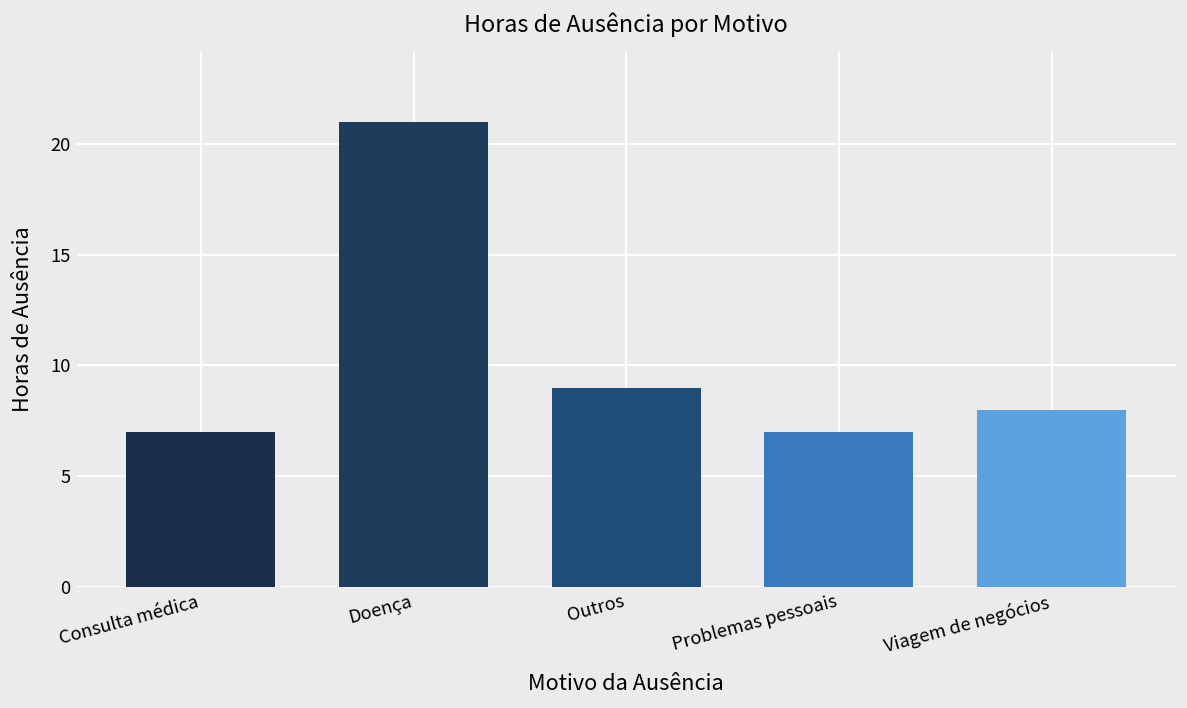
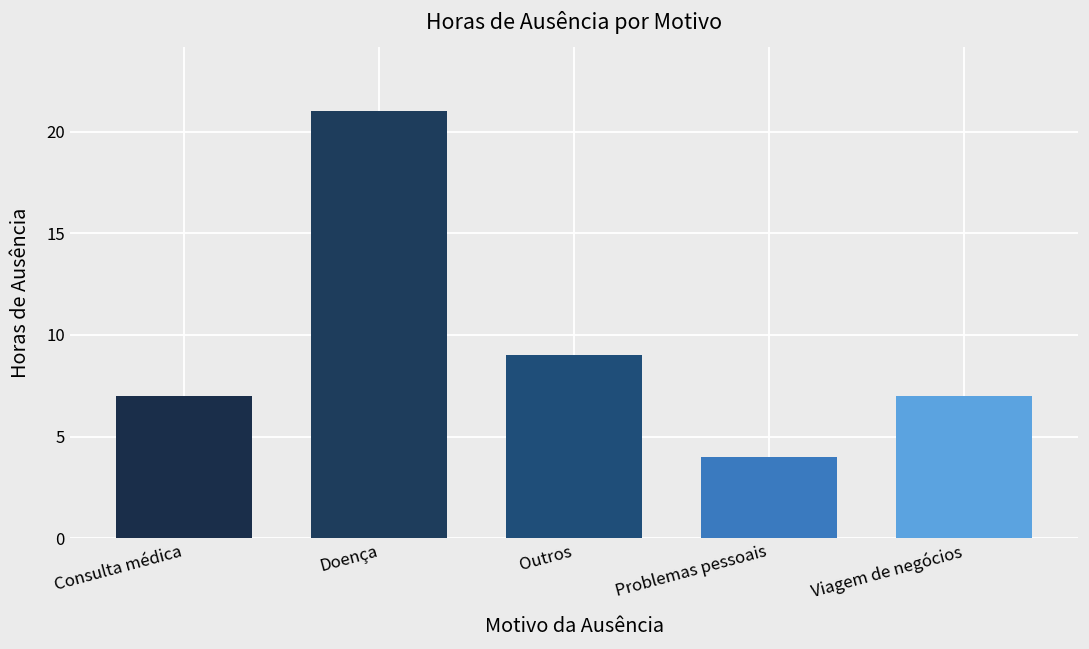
  {
    "Consulta médica": 7,
    "Doença": 21,
    "Outros": 9,
-   "Problemas pessoais": 7,
-   "Viagem de negócios": 8
+   "Problemas pessoais": 4,
+   "Viagem de negócios": 7
  }
